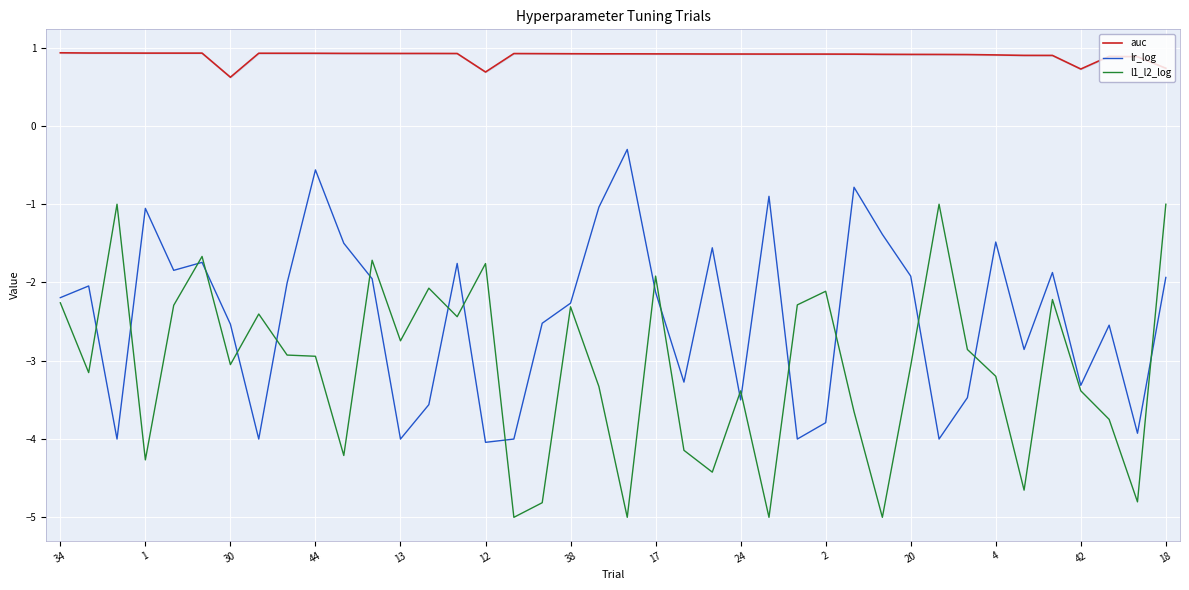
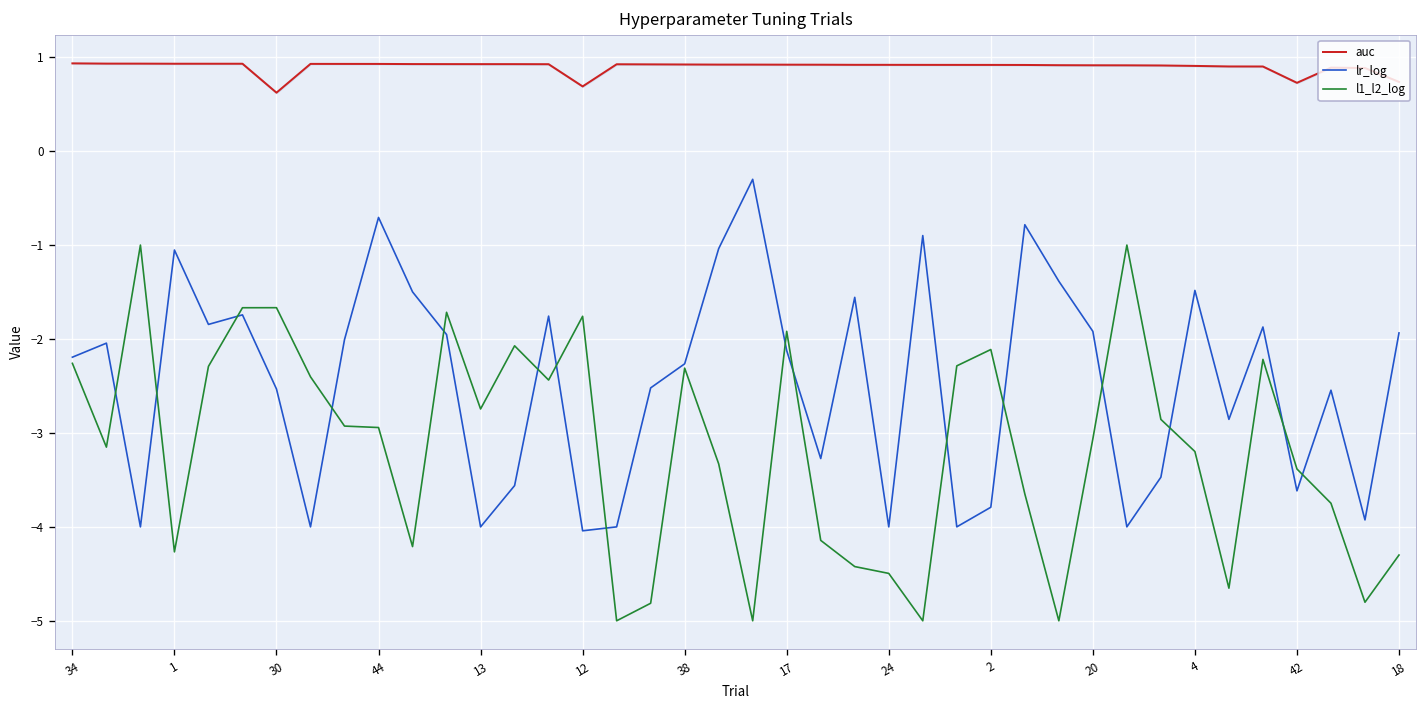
  {
    "lr_log": {
      "30": -2.5,
-     "44": -0.6,
+     "44": -0.7,
      "12": -4.0,
-     "24": -3.5,
-     "42": -3.3,
+     "24": -4.0,
+     "42": -3.6,
      "18": -1.9
    },
    "l1_l2_log": {
-     "30": -3.0,
+     "30": -1.7,
      "44": -2.9,
      "12": -1.8,
-     "24": -3.4,
+     "24": -4.5,
      "42": -3.4,
-     "18": -1.0
+     "18": -4.3
    }
  }
